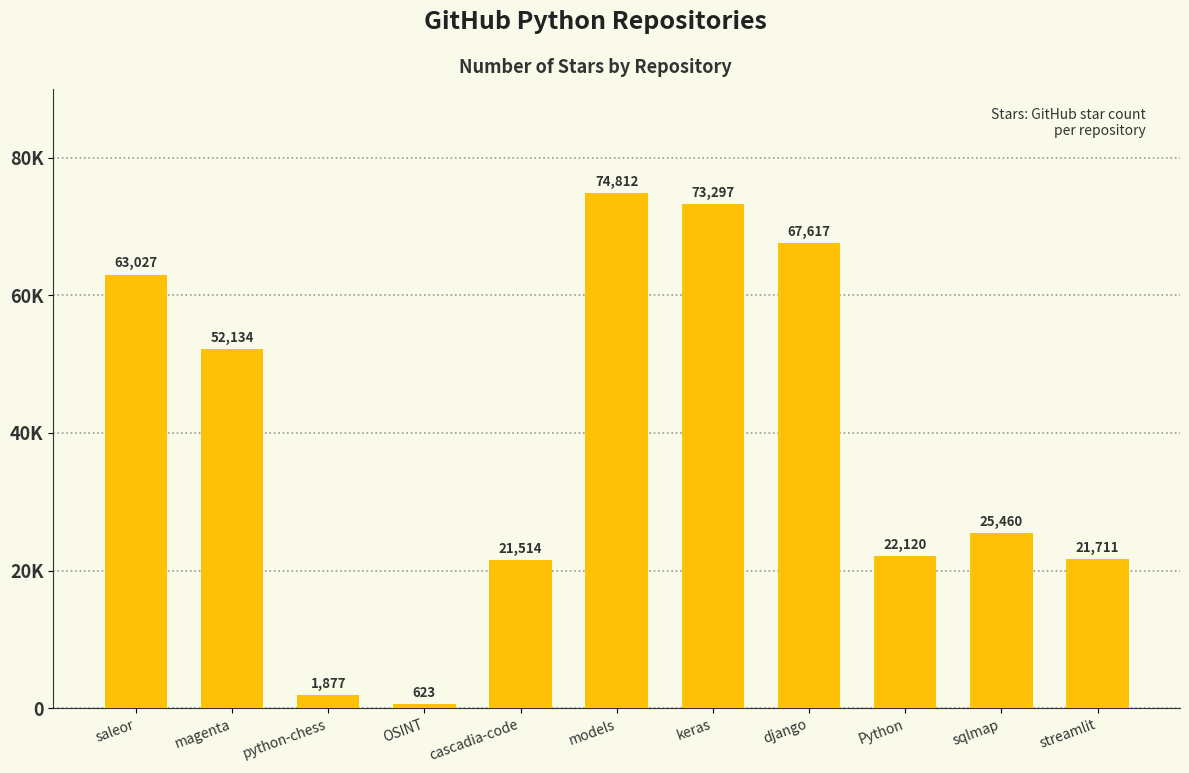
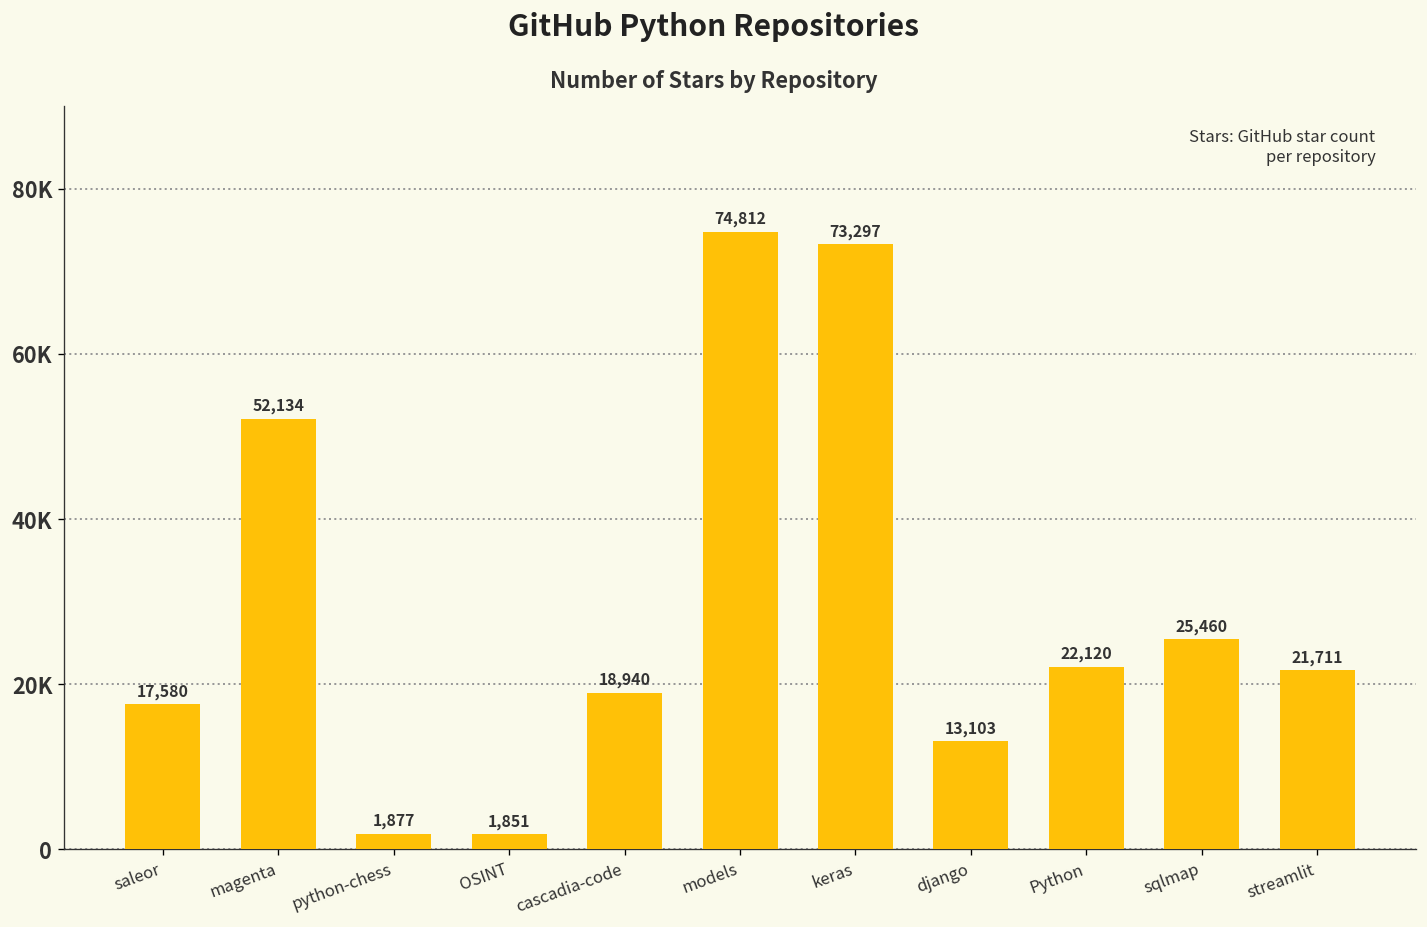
  {
-   "saleor": "63,027",
+   "saleor": "17,580",
    "magenta": "52,134",
    "python-chess": "1,877",
-   "OSINT": "623",
-   "cascadia-code": "21,514",
+   "OSINT": "1,851",
+   "cascadia-code": "18,940",
    "models": "74,812",
    "keras": "73,297",
-   "django": "67,617",
+   "django": "13,103",
    "Python": "22,120",
    "sqlmap": "25,460",
    "streamlit": "21,711"
  }
